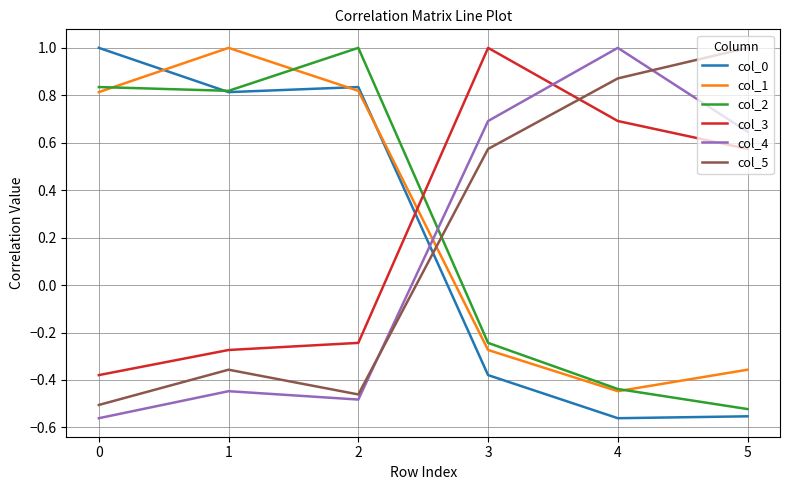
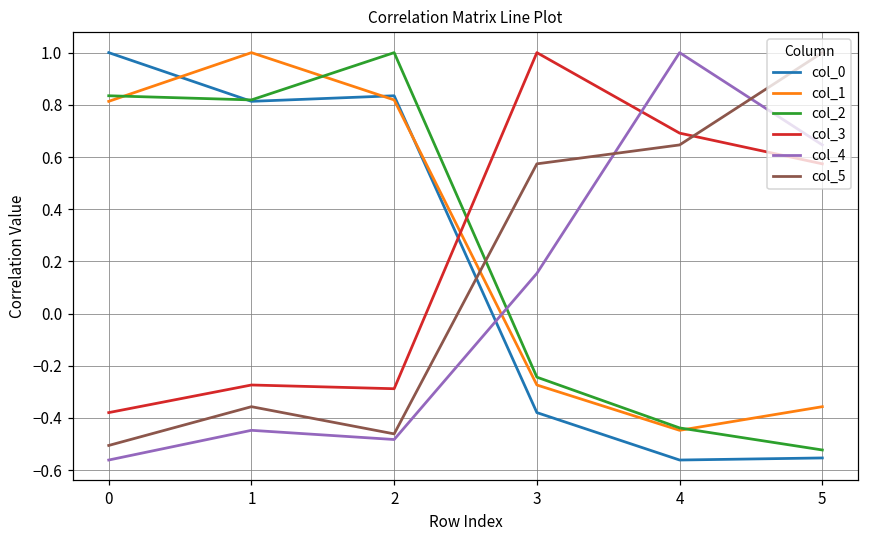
  {
    "col_0": {
      "0": 1.00,
      "2": 0.83,
      "3": -0.38,
      "4": -0.56,
      "5": -0.55
    },
    "col_1": {
      "0": 0.81,
      "1": 1.00,
      "2": 0.82,
      "3": -0.27,
      "5": -0.36
    },
    "col_2": {
      "0": 0.83,
      "2": 1.00,
      "3": -0.24,
      "5": -0.52
    },
    "col_3": {
      "0": -0.38,
      "1": -0.27,
-     "2": -0.24,
+     "2": -0.29,
      "3": 1.00,
      "4": 0.69
    },
    "col_4": {
      "0": -0.56,
      "1": -0.45,
      "2": -0.48,
-     "3": 0.69,
+     "3": 0.15,
      "4": 1.00
    },
    "col_5": {
      "0": -0.51,
      "1": -0.36,
      "2": -0.46,
      "3": 0.57,
-     "4": 0.87
+     "4": 0.65
    }
  }
